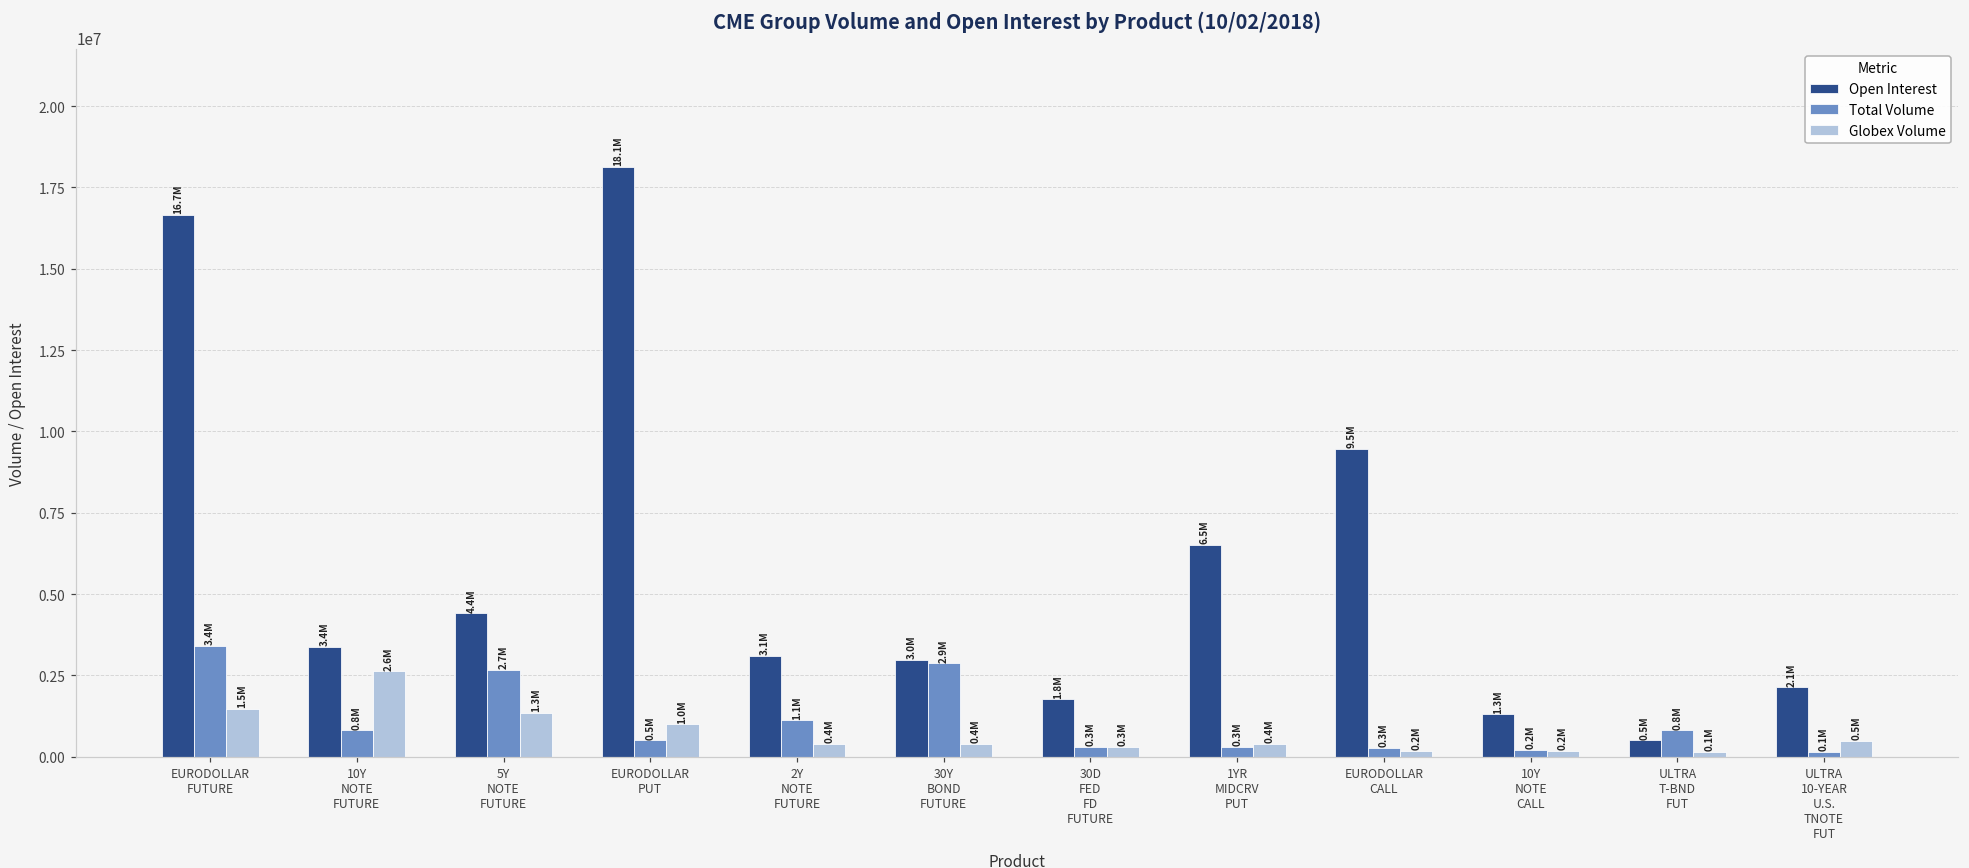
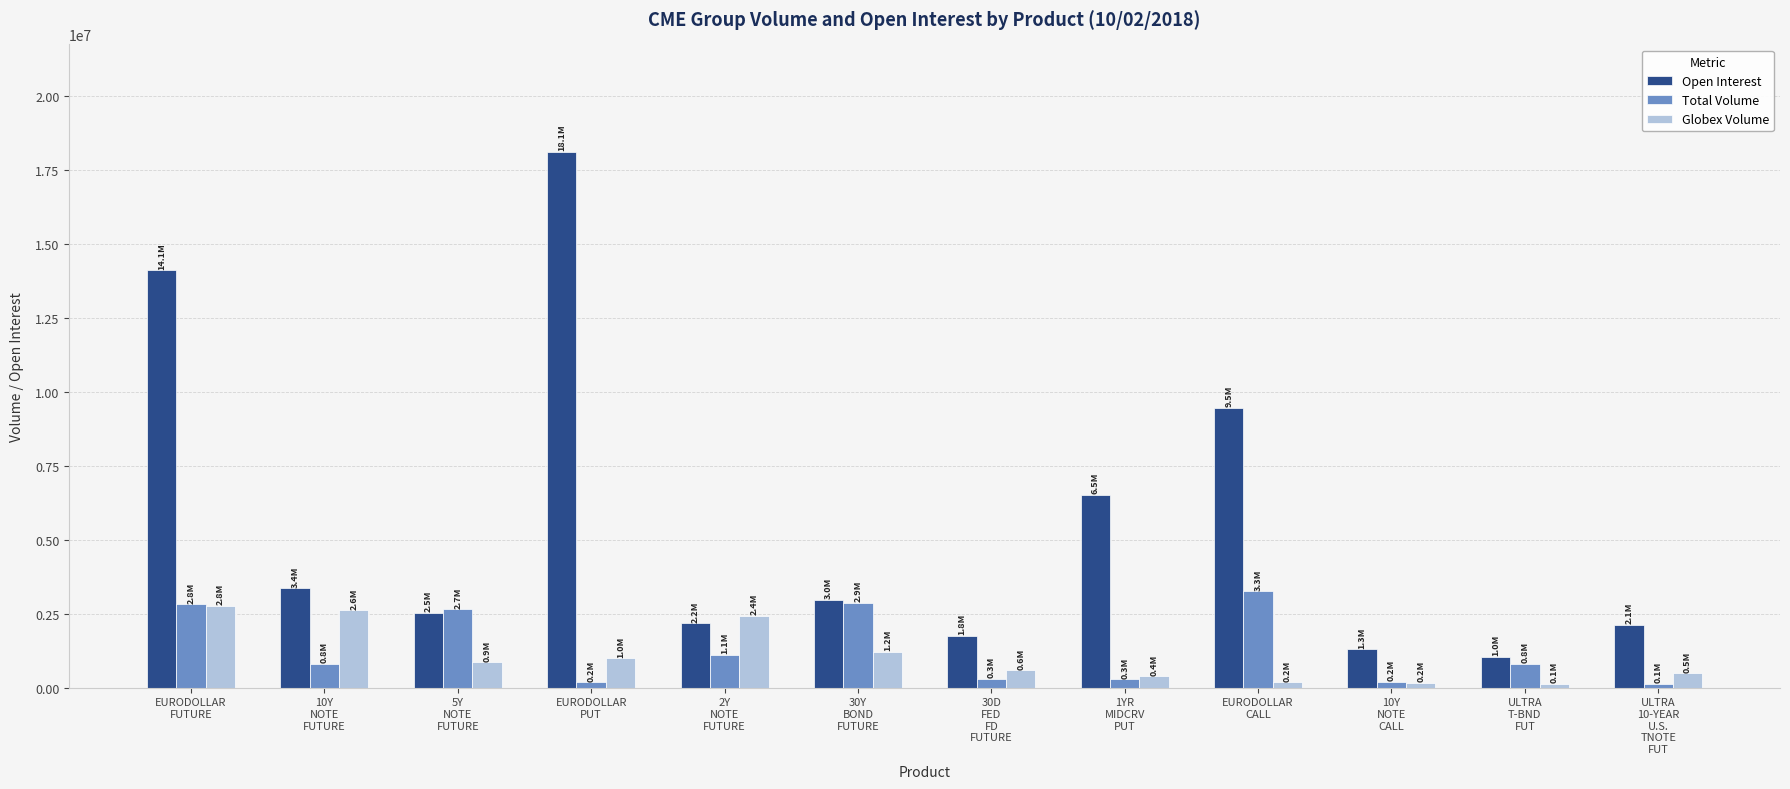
  {
    "Open Interest": {
-     "EURODOLLAR FUTURE": "16.7M",
+     "EURODOLLAR FUTURE": "14.1M",
      "10Y NOTE FUTURE": "3.4M",
-     "5Y NOTE FUTURE": "4.4M",
+     "5Y NOTE FUTURE": "2.5M",
      "EURODOLLAR PUT": "18.1M",
-     "2Y NOTE FUTURE": "3.1M",
+     "2Y NOTE FUTURE": "2.2M",
      "30Y BOND FUTURE": "3.0M",
      "30D FED FD FUTURE": "1.8M",
      "1YR MIDCRV PUT": "6.5M",
      "EURODOLLAR CALL": "9.5M",
      "10Y NOTE CALL": "1.3M",
-     "ULTRA T-BND FUT": "0.5M",
+     "ULTRA T-BND FUT": "1.0M",
      "ULTRA 10-YEAR U.S. TNOTE FUT": "2.1M"
    },
    "Total Volume": {
-     "EURODOLLAR FUTURE": "3.4M",
+     "EURODOLLAR FUTURE": "2.8M",
      "10Y NOTE FUTURE": "0.8M",
      "5Y NOTE FUTURE": "2.7M",
-     "EURODOLLAR PUT": "0.5M",
+     "EURODOLLAR PUT": "0.2M",
      "2Y NOTE FUTURE": "1.1M",
      "30Y BOND FUTURE": "2.9M",
      "30D FED FD FUTURE": "0.3M",
      "1YR MIDCRV PUT": "0.3M",
-     "EURODOLLAR CALL": "0.3M",
+     "EURODOLLAR CALL": "3.3M",
      "10Y NOTE CALL": "0.2M",
      "ULTRA T-BND FUT": "0.8M",
      "ULTRA 10-YEAR U.S. TNOTE FUT": "0.1M"
    },
    "Globex Volume": {
-     "EURODOLLAR FUTURE": "1.5M",
+     "EURODOLLAR FUTURE": "2.8M",
      "10Y NOTE FUTURE": "2.6M",
-     "5Y NOTE FUTURE": "1.3M",
+     "5Y NOTE FUTURE": "0.9M",
      "EURODOLLAR PUT": "1.0M",
-     "2Y NOTE FUTURE": "0.4M",
-     "30Y BOND FUTURE": "0.4M",
-     "30D FED FD FUTURE": "0.3M",
+     "2Y NOTE FUTURE": "2.4M",
+     "30Y BOND FUTURE": "1.2M",
+     "30D FED FD FUTURE": "0.6M",
      "1YR MIDCRV PUT": "0.4M",
      "EURODOLLAR CALL": "0.2M",
      "10Y NOTE CALL": "0.2M",
      "ULTRA T-BND FUT": "0.1M",
      "ULTRA 10-YEAR U.S. TNOTE FUT": "0.5M"
    }
  }
